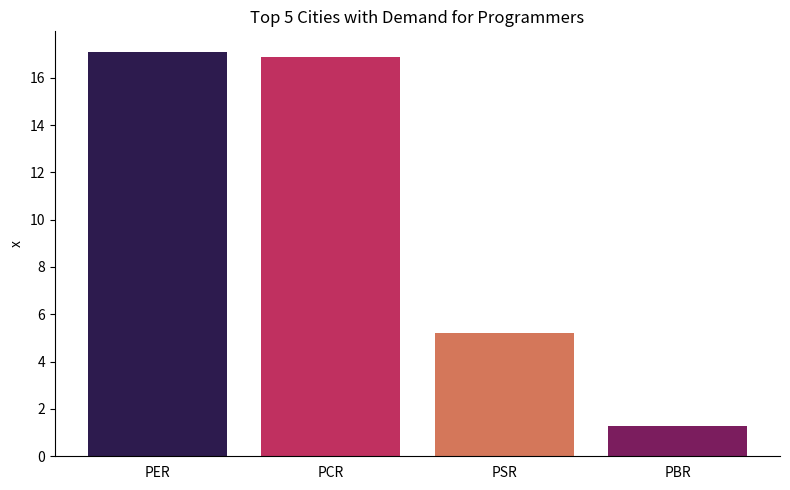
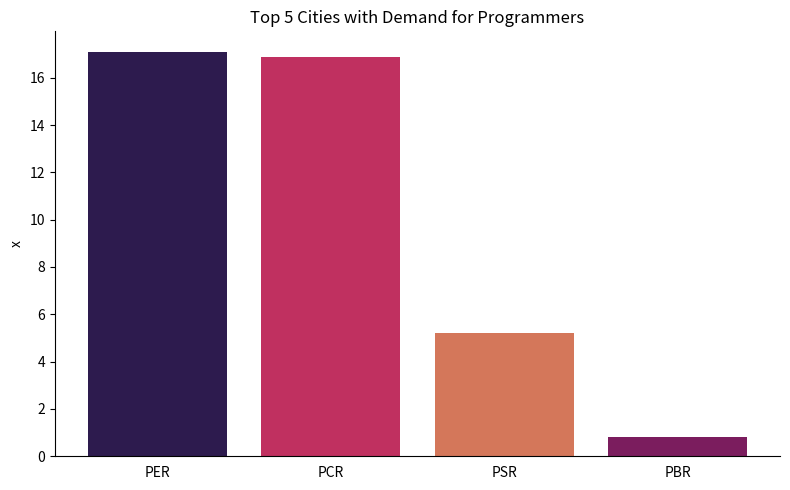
  {
    "PER": 17.1,
    "PCR": 16.9,
    "PSR": 5.2,
-   "PBR": 1.3
+   "PBR": 0.8
  }
